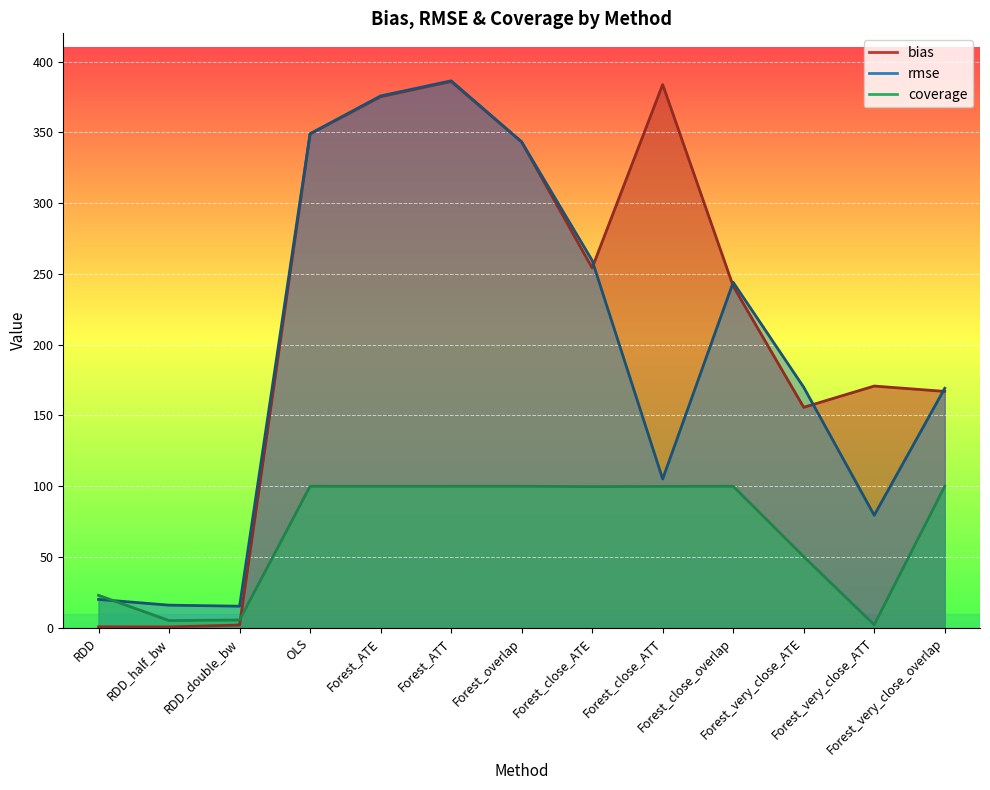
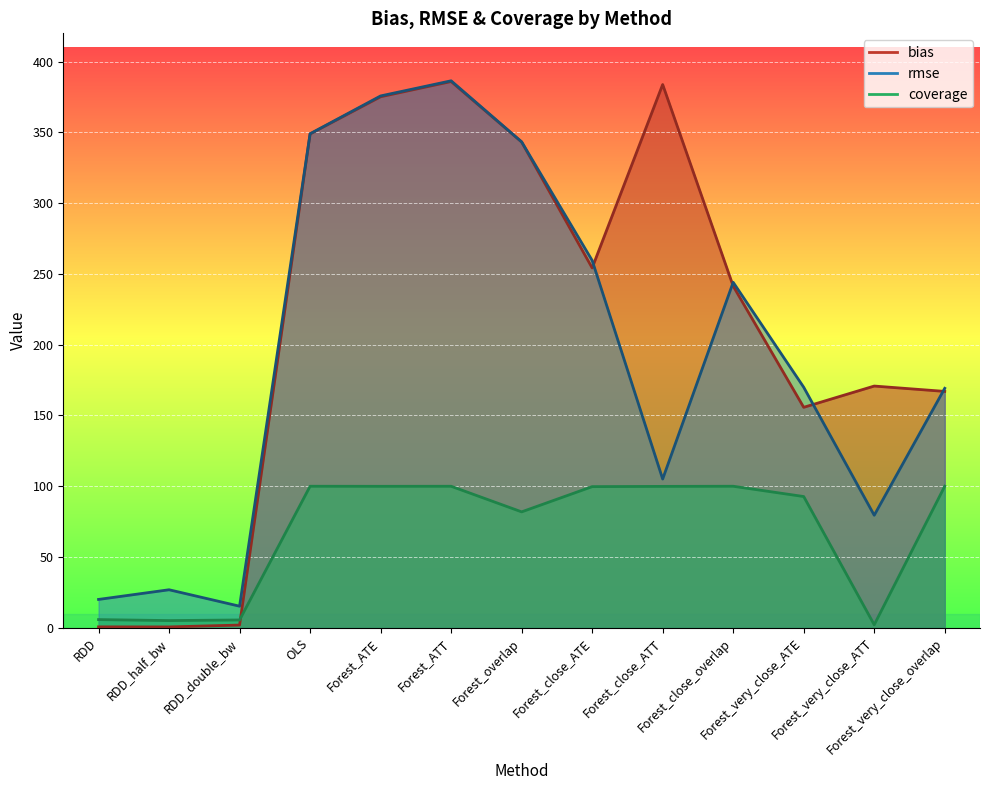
  {
    "bias": {
      "RDD": 1,
      "RDD_half_bw": 1,
      "RDD_double_bw": 2,
      "Forest_close_ATE": 254,
      "Forest_close_ATT": 384,
      "Forest_close_overlap": 241,
      "Forest_very_close_ATE": 156,
      "Forest_very_close_ATT": 171,
      "Forest_very_close_overlap": 167
    },
    "rmse": {
      "RDD": 20,
-     "RDD_half_bw": 16,
+     "RDD_half_bw": 27,
      "RDD_double_bw": 15,
      "Forest_close_ATE": 260,
      "Forest_close_ATT": 105,
      "Forest_close_overlap": 244,
      "Forest_very_close_ATE": 170,
      "Forest_very_close_ATT": 80,
      "Forest_very_close_overlap": 169
    },
    "coverage": {
-     "RDD": 23,
+     "RDD": 6,
      "RDD_half_bw": 5,
      "RDD_double_bw": 6,
      "OLS": 100,
      "Forest_ATE": 100,
      "Forest_ATT": 100,
-     "Forest_overlap": 100,
+     "Forest_overlap": 82,
      "Forest_close_ATE": 100,
      "Forest_close_ATT": 100,
      "Forest_close_overlap": 100,
-     "Forest_very_close_ATE": 50,
+     "Forest_very_close_ATE": 93,
      "Forest_very_close_ATT": 2,
      "Forest_very_close_overlap": 100
    }
  }
